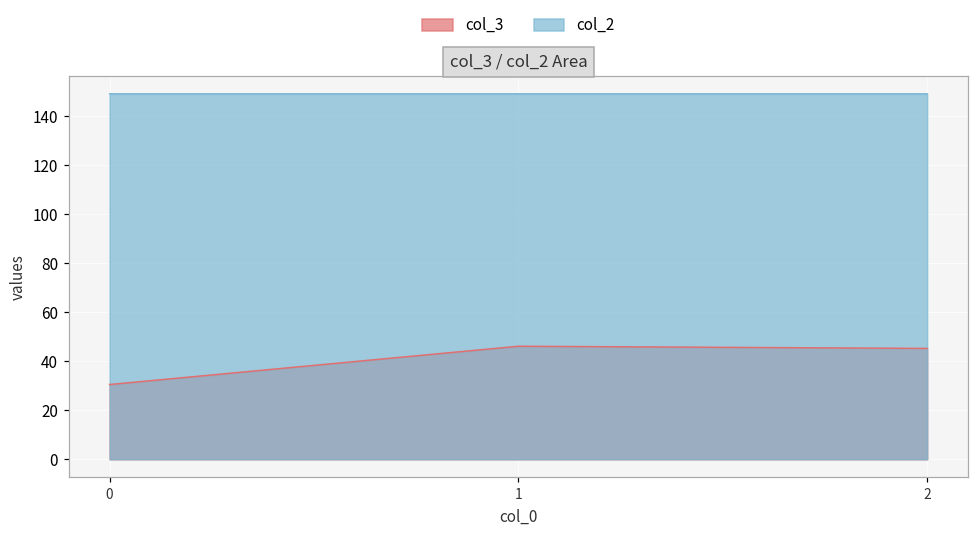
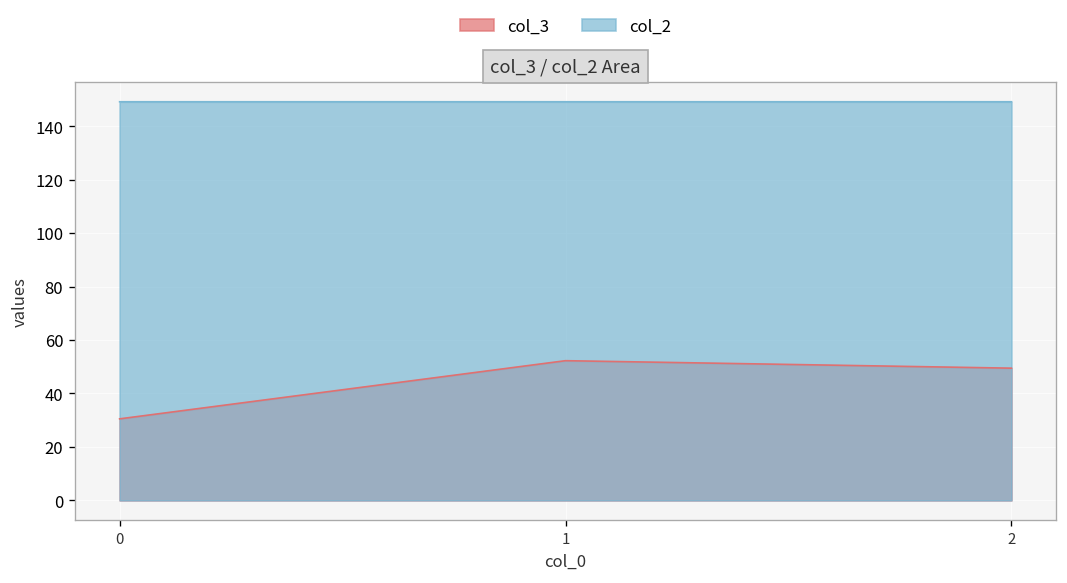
  {
    "col_3": {
      "0": 30,
-     "1": 46,
-     "2": 45
+     "1": 52,
+     "2": 49
    },
    "col_2": {
      "0": 149,
      "1": 149,
      "2": 149
    }
  }
